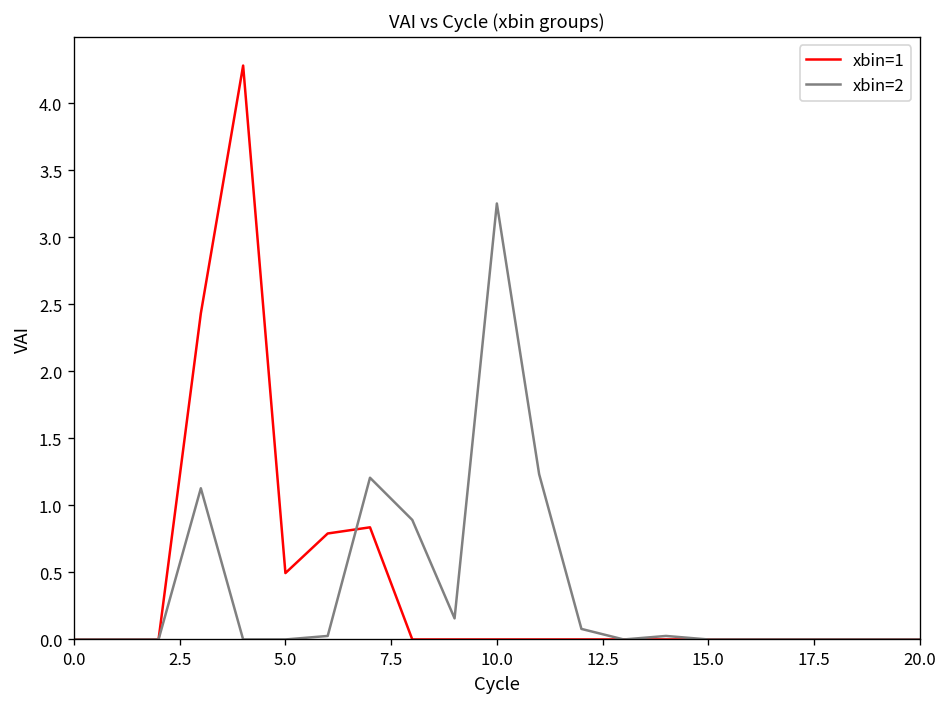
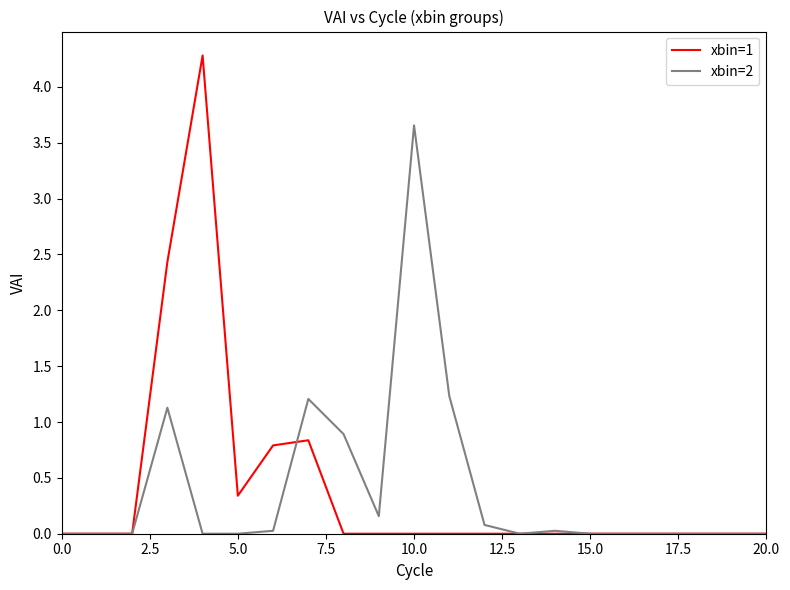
  {
    "xbin=1": {
-     "5.0": 0.50,
+     "5.0": 0.34,
      "10.0": 0.00
    },
    "xbin=2": {
      "5.0": 0.00,
-     "10.0": 3.25
+     "10.0": 3.66
    }
  }
